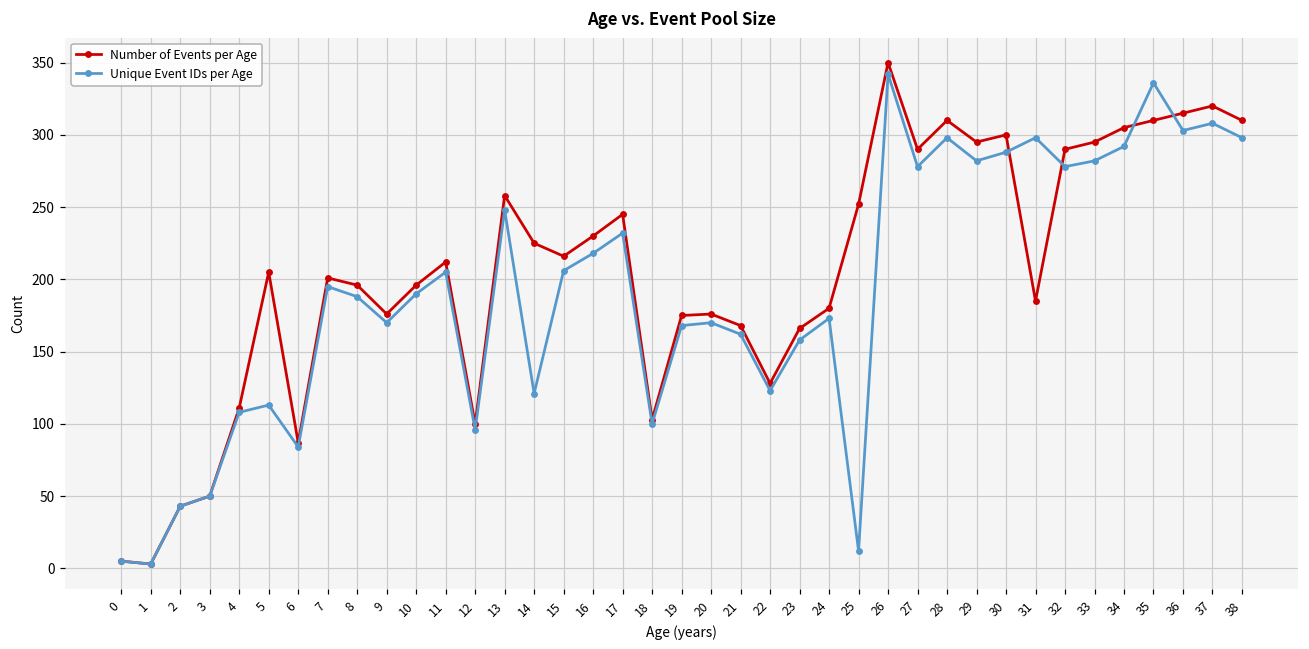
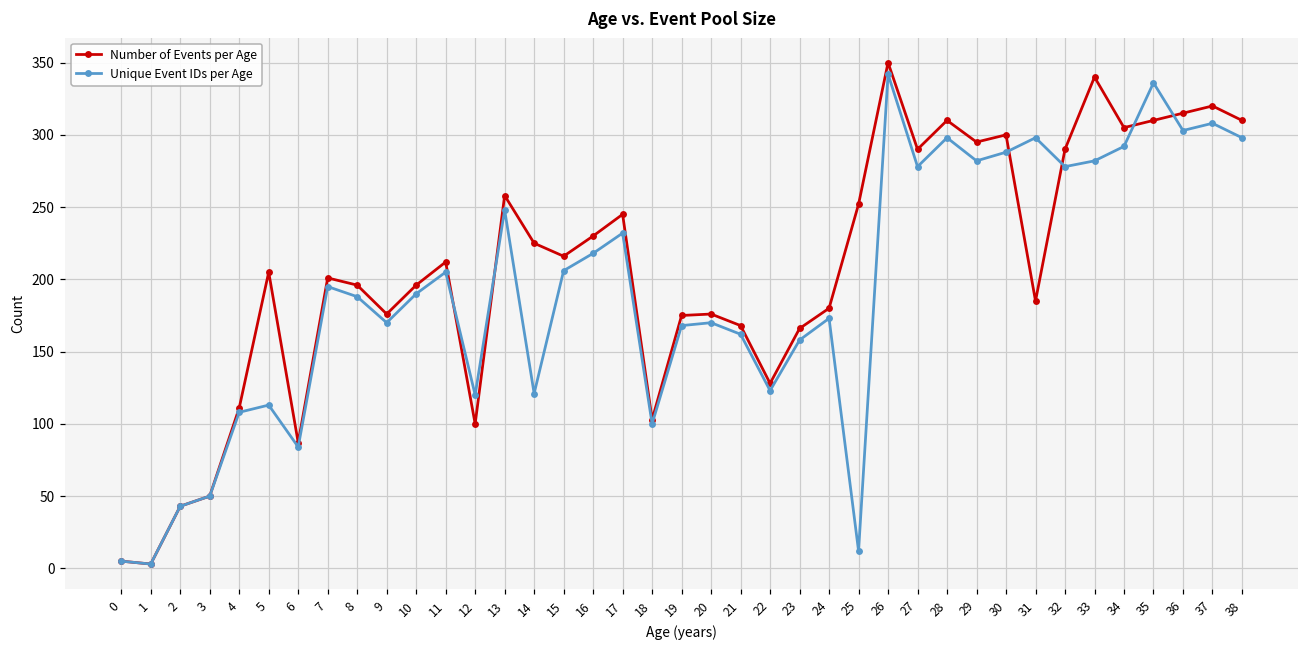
  {
    "Number of Events per Age": {
      "4": 111,
      "5": 205,
      "6": 87,
      "7": 201,
      "8": 196,
      "9": 176,
      "10": 196,
      "11": 212,
      "12": 100,
      "13": 258,
      "14": 225,
      "15": 216,
      "16": 230,
      "17": 245,
      "18": 103,
      "19": 175,
      "20": 176,
      "21": 168,
      "22": 128,
      "23": 166,
      "24": 180,
      "25": 252,
      "26": 350,
      "27": 290,
      "28": 310,
      "29": 295,
      "30": 300,
      "31": 185,
      "32": 290,
-     "33": 295,
+     "33": 340,
      "34": 305,
      "35": 310,
      "36": 315,
      "37": 320,
      "38": 310
    },
    "Unique Event IDs per Age": {
      "4": 108,
      "5": 113,
      "6": 84,
      "7": 195,
      "8": 188,
      "9": 170,
      "10": 190,
      "11": 205,
-     "12": 96,
+     "12": 120,
      "13": 248,
      "14": 121,
      "15": 206,
      "16": 218,
      "17": 232,
      "18": 100,
      "19": 168,
      "20": 170,
      "21": 162,
      "22": 123,
      "23": 158,
      "24": 173,
      "25": 12,
      "26": 342,
      "27": 278,
      "28": 298,
      "29": 282,
      "30": 288,
      "31": 298,
      "32": 278,
      "33": 282,
      "34": 292,
      "35": 336,
      "36": 303,
      "37": 308,
      "38": 298
    }
  }
